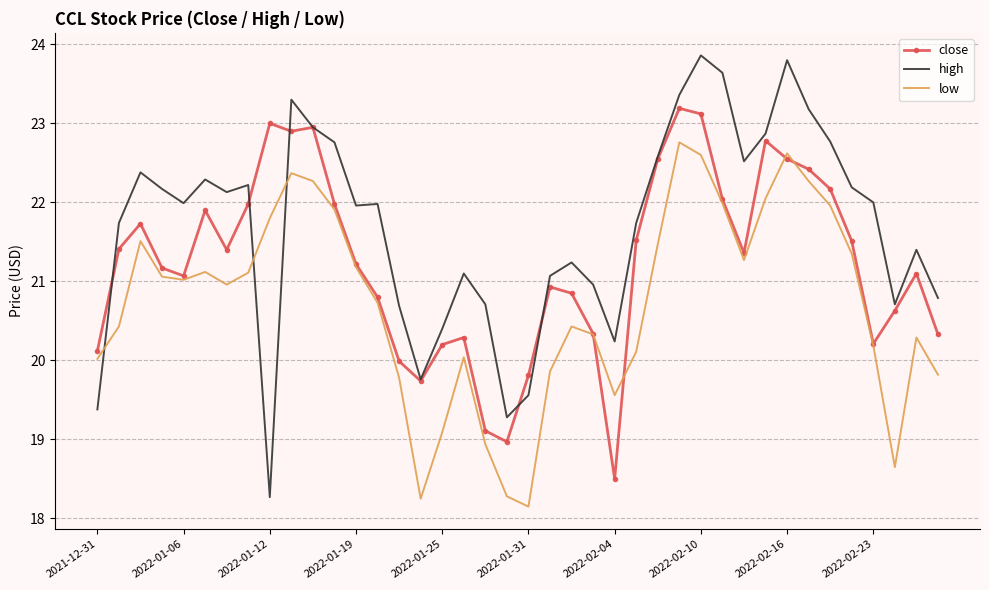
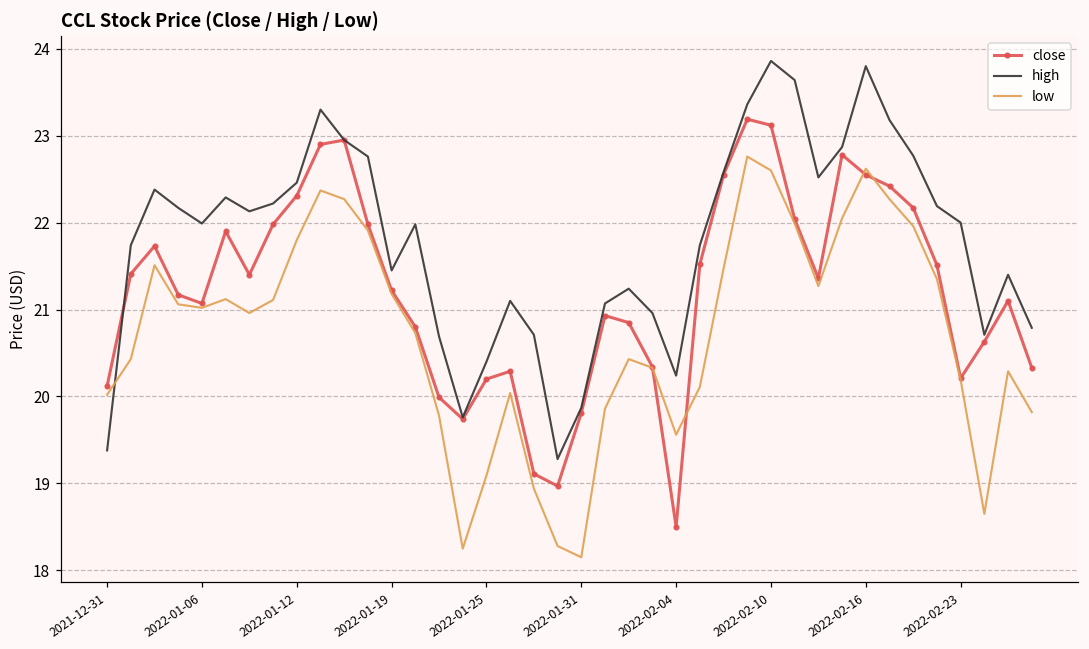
  {
    "close": {
      "2021-12-31": 20.1,
      "2022-01-06": 21.1,
-     "2022-01-12": 23.0,
+     "2022-01-12": 22.3,
      "2022-01-19": 21.2,
      "2022-01-25": 20.2,
      "2022-01-31": 19.8,
      "2022-02-04": 18.5,
      "2022-02-10": 23.1,
      "2022-02-16": 22.6
    },
    "high": {
      "2021-12-31": 19.4,
      "2022-01-06": 22.0,
-     "2022-01-12": 18.3,
-     "2022-01-19": 22.0,
+     "2022-01-12": 22.5,
+     "2022-01-19": 21.5,
      "2022-01-25": 20.4,
-     "2022-01-31": 19.6,
+     "2022-01-31": 19.9,
      "2022-02-04": 20.2,
      "2022-02-10": 23.9,
      "2022-02-16": 23.8,
      "2022-02-23": 22.0
    },
    "low": {
      "2021-12-31": 20.0,
      "2022-01-06": 21.0,
      "2022-01-12": 21.8,
      "2022-01-19": 21.2,
      "2022-01-25": 19.1,
      "2022-01-31": 18.2,
      "2022-02-04": 19.6,
      "2022-02-10": 22.6,
      "2022-02-16": 22.6
    }
  }
